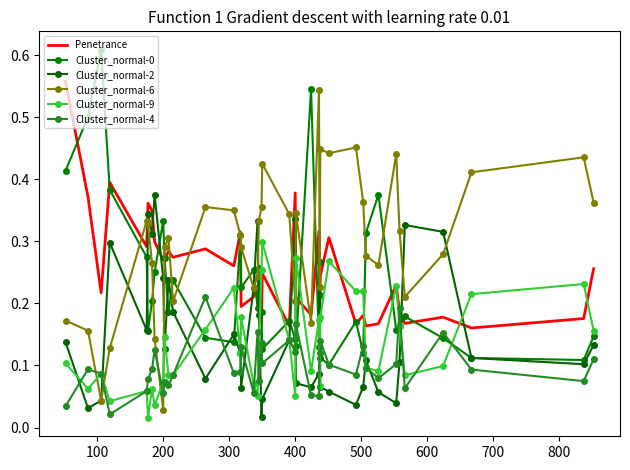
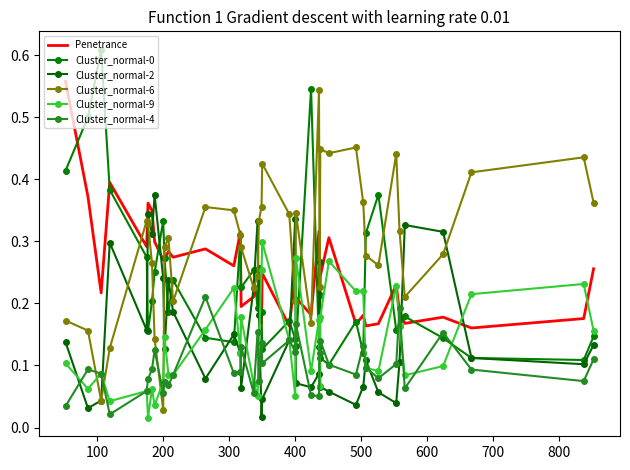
  {
    "Penetrance": {
-     "400": 0.38
+     "400": 0.25
    },
    "Cluster_normal-6": {
      "200": 0.03,
      "400": 0.20
    },
    "Cluster_normal-9": {
      "400": 0.05
    }
  }
